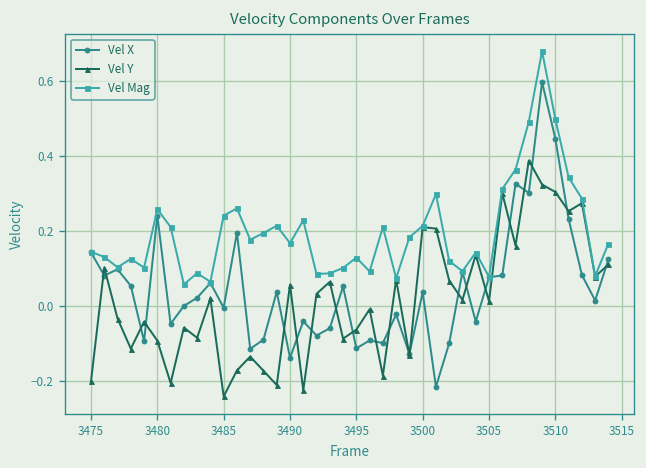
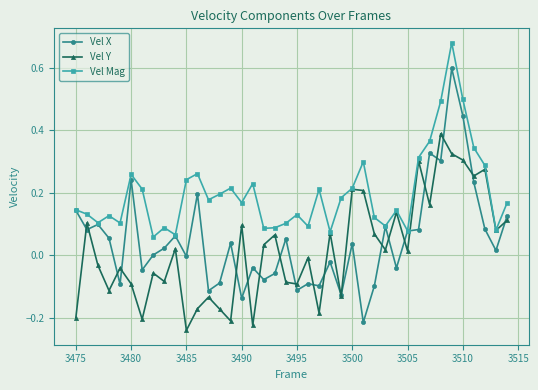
  {
    "Vel Y": {
      "3475": -0.20,
      "3480": -0.09,
      "3485": -0.24,
-     "3490": 0.06,
-     "3495": -0.06,
+     "3490": 0.10,
+     "3495": -0.09,
      "3505": 0.01,
      "3510": 0.30
    }
  }
